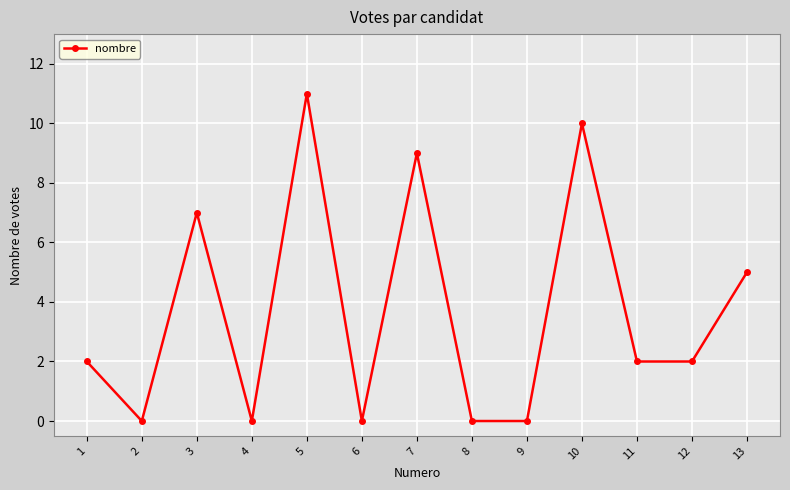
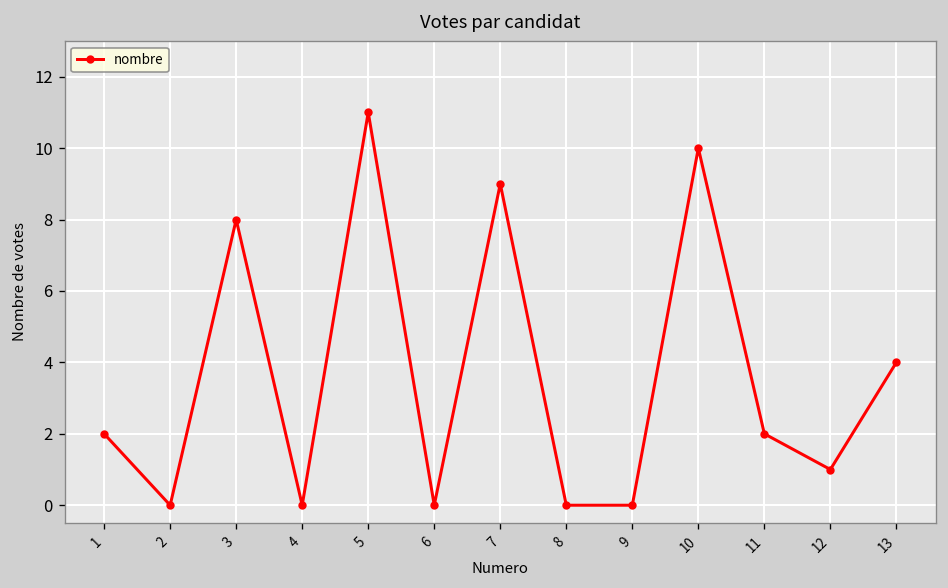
  {
    "1": 2,
    "2": 0,
-   "3": 7,
+   "3": 8,
    "4": 0,
    "5": 11,
    "6": 0,
    "7": 9,
    "8": 0,
    "9": 0,
    "10": 10,
    "11": 2,
-   "12": 2,
-   "13": 5
+   "12": 1,
+   "13": 4
  }
